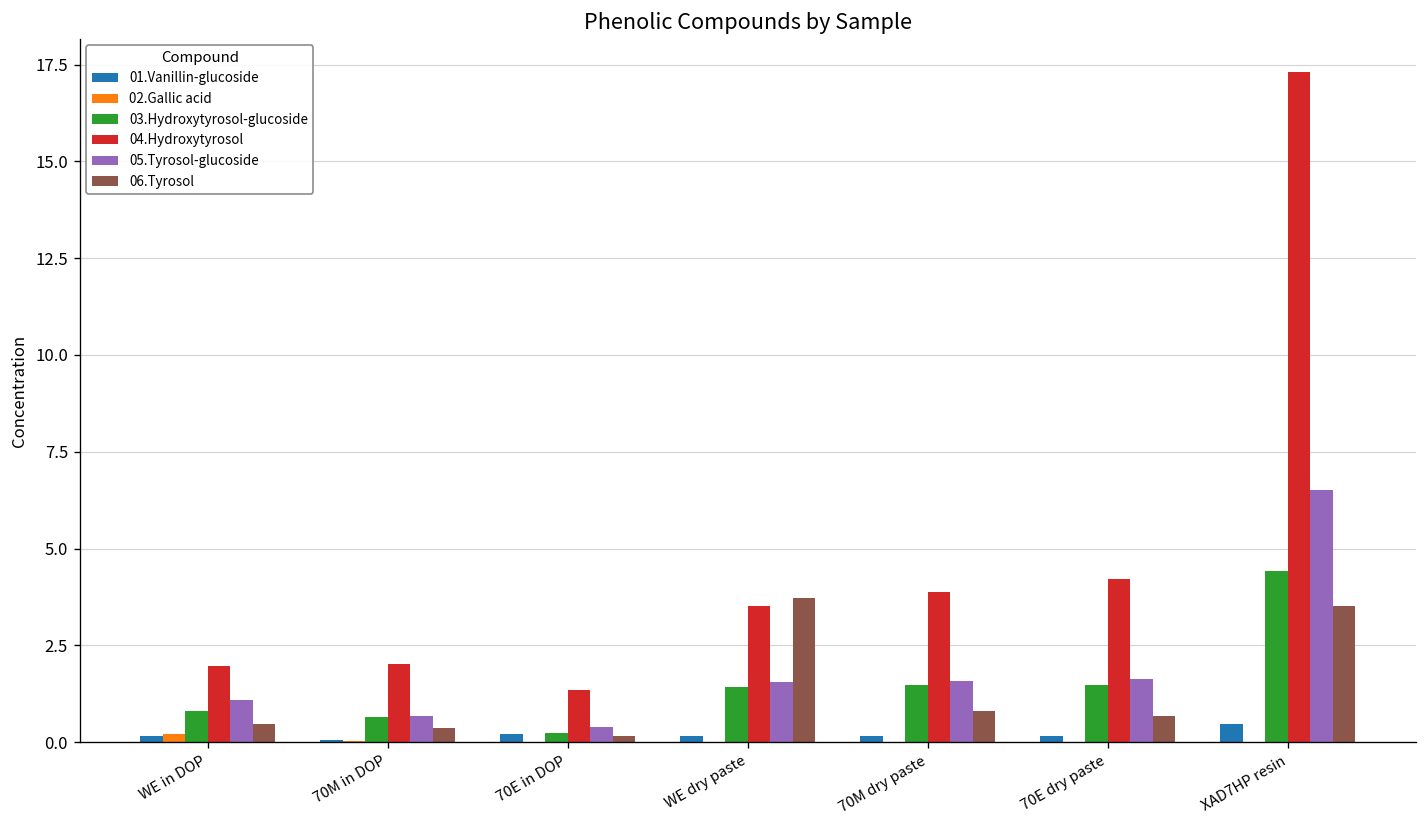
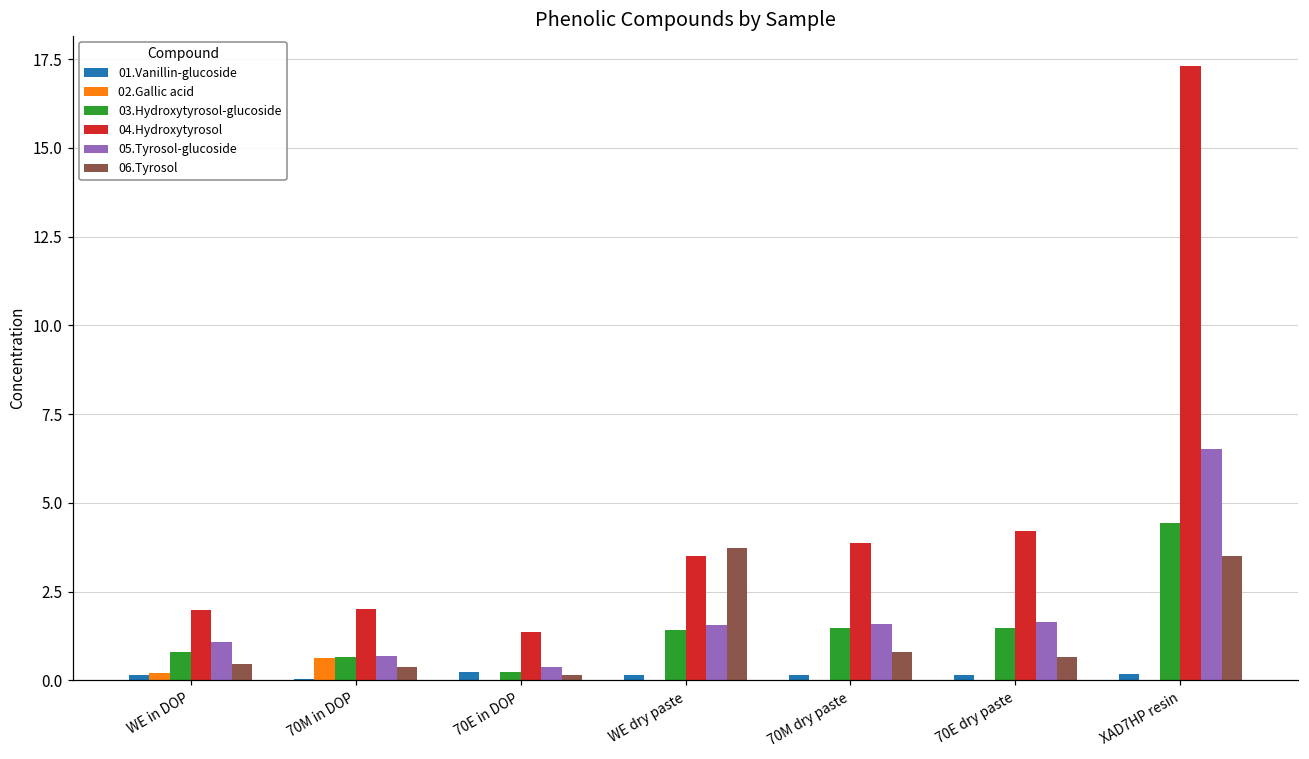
  {
    "01.Vanillin-glucoside": {
      "WE in DOP": 0.2,
      "70E in DOP": 0.2,
      "WE dry paste": 0.2,
      "70M dry paste": 0.2,
      "70E dry paste": 0.2,
-     "XAD7HP resin": 0.5
+     "XAD7HP resin": 0.2
    },
    "02.Gallic acid": {
      "WE in DOP": 0.2,
-     "70M in DOP": 0.0
+     "70M in DOP": 0.6
    },
    "03.Hydroxytyrosol-glucoside": {
      "WE in DOP": 0.8,
      "70M in DOP": 0.7,
      "70E in DOP": 0.2,
      "WE dry paste": 1.4,
      "70M dry paste": 1.5,
      "70E dry paste": 1.5,
      "XAD7HP resin": 4.4
    },
    "04.Hydroxytyrosol": {
      "WE in DOP": 2.0,
      "70M in DOP": 2.0,
      "70E in DOP": 1.4,
      "WE dry paste": 3.5,
      "70M dry paste": 3.9,
      "70E dry paste": 4.2,
      "XAD7HP resin": 17.3
    },
    "05.Tyrosol-glucoside": {
      "WE in DOP": 1.1,
      "70M in DOP": 0.7,
      "70E in DOP": 0.4,
      "WE dry paste": 1.6,
      "70M dry paste": 1.6,
      "70E dry paste": 1.6,
      "XAD7HP resin": 6.5
    },
    "06.Tyrosol": {
      "WE in DOP": 0.5,
      "70M in DOP": 0.4,
      "70E in DOP": 0.2,
      "WE dry paste": 3.7,
      "70M dry paste": 0.8,
      "70E dry paste": 0.7,
      "XAD7HP resin": 3.5
    }
  }
